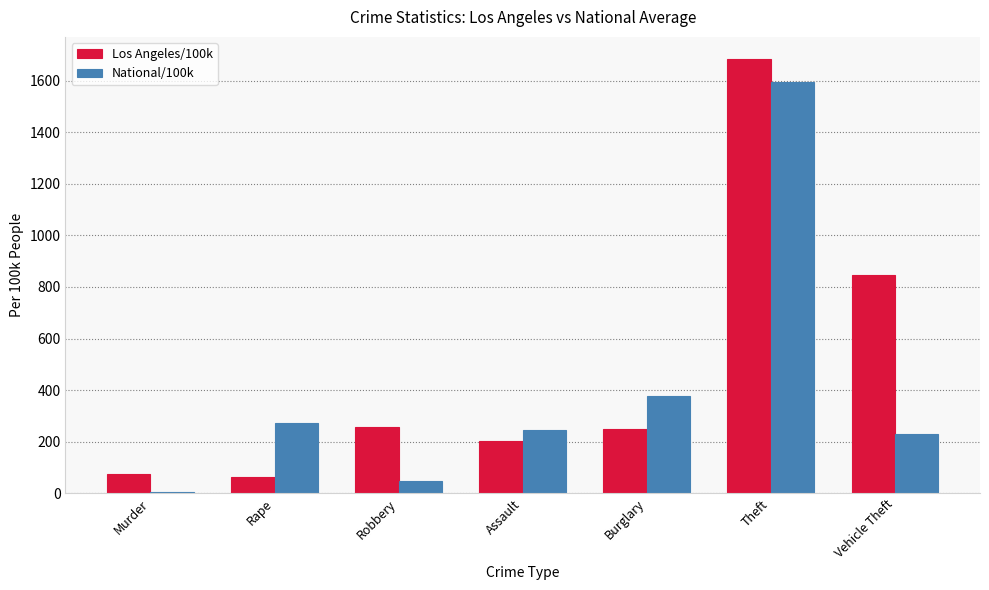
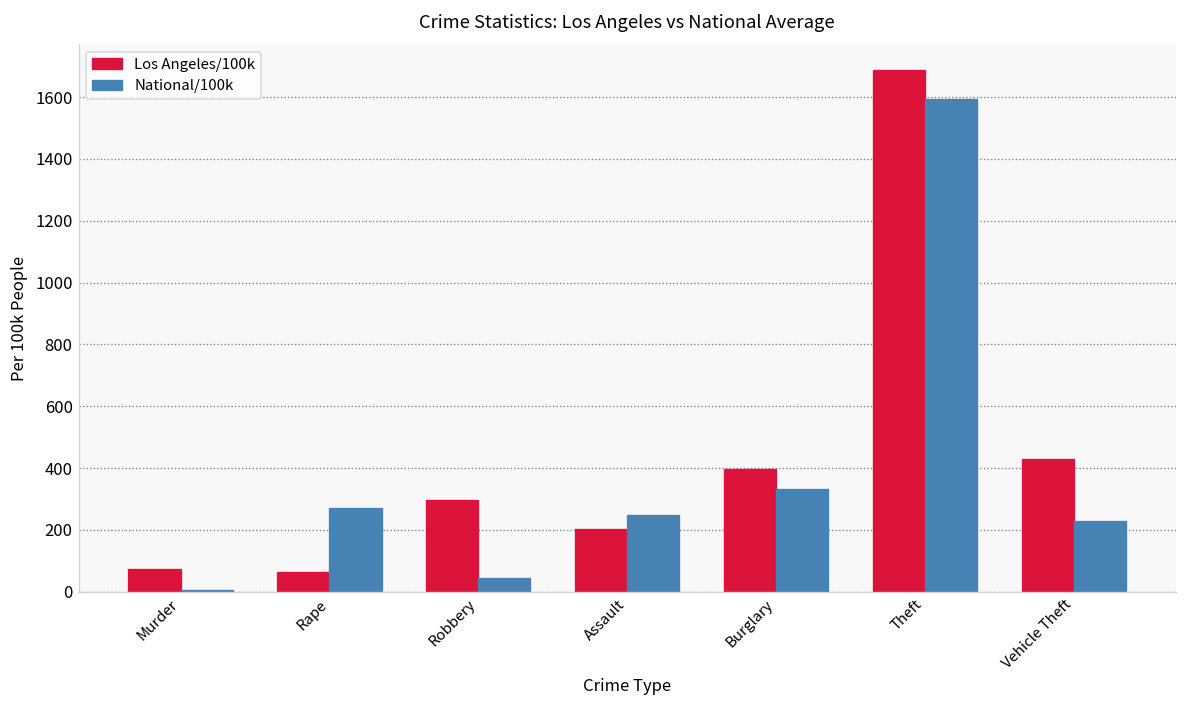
  {
    "Los Angeles/100k": {
      "Murder": 70,
      "Rape": 60,
-     "Robbery": 260,
+     "Robbery": 300,
      "Assault": 200,
-     "Burglary": 250,
+     "Burglary": 400,
      "Theft": 1690,
-     "Vehicle Theft": 850
+     "Vehicle Theft": 430
    },
    "National/100k": {
      "Rape": 270,
      "Robbery": 50,
      "Assault": 250,
-     "Burglary": 380,
+     "Burglary": 330,
      "Theft": 1590,
      "Vehicle Theft": 230
    }
  }
